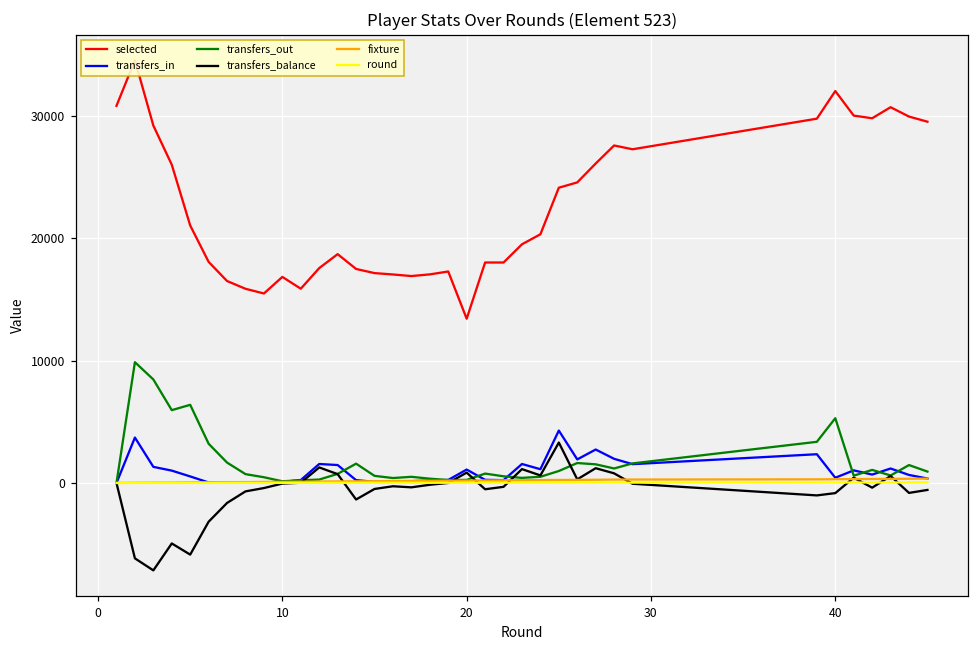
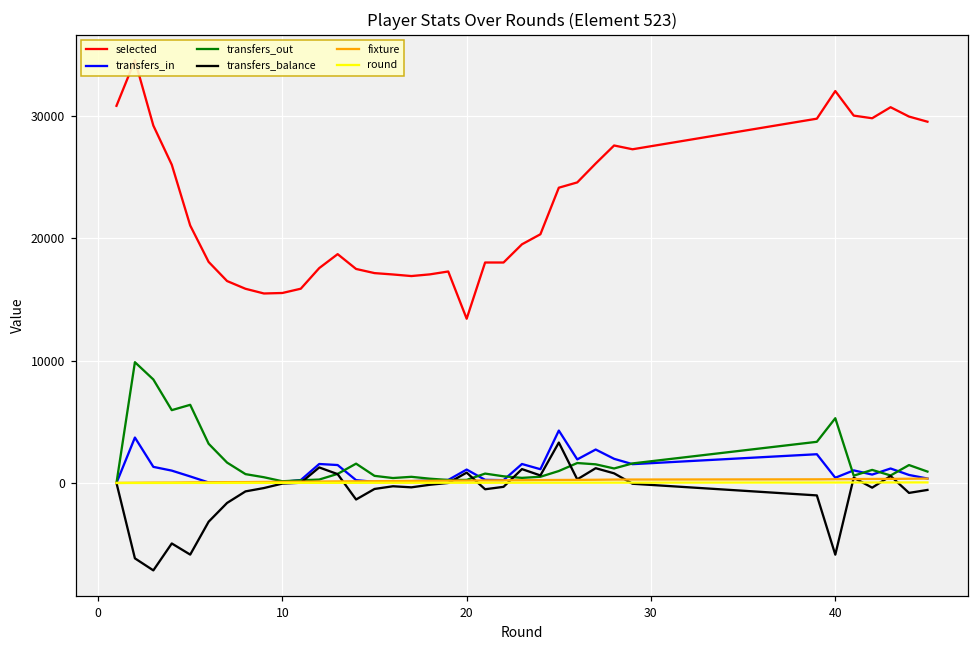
  {
    "selected": {
-     "10": 16800,
+     "10": 15500,
      "20": 13400,
      "40": 32000
    },
    "transfers_in": {
      "20": 1100
    },
    "transfers_out": {
      "40": 5300
    },
    "transfers_balance": {
      "20": 800,
-     "40": -800
+     "40": -5900
    },
    "round": {
      "40": 0
    }
  }
